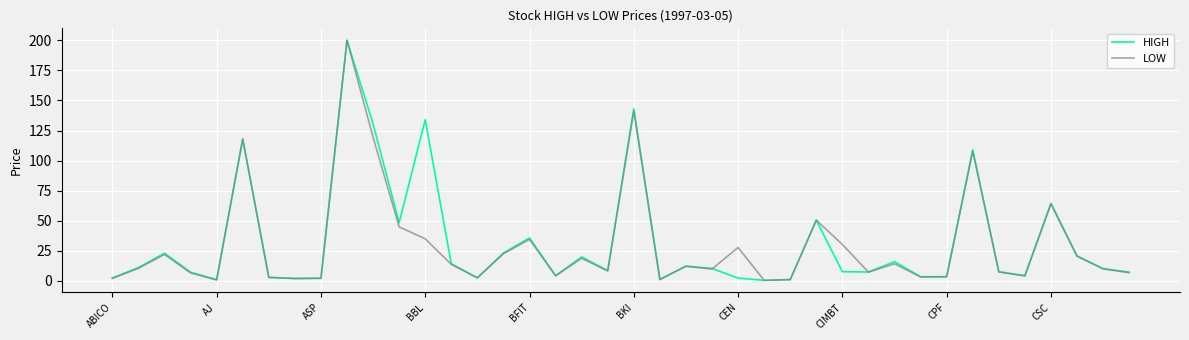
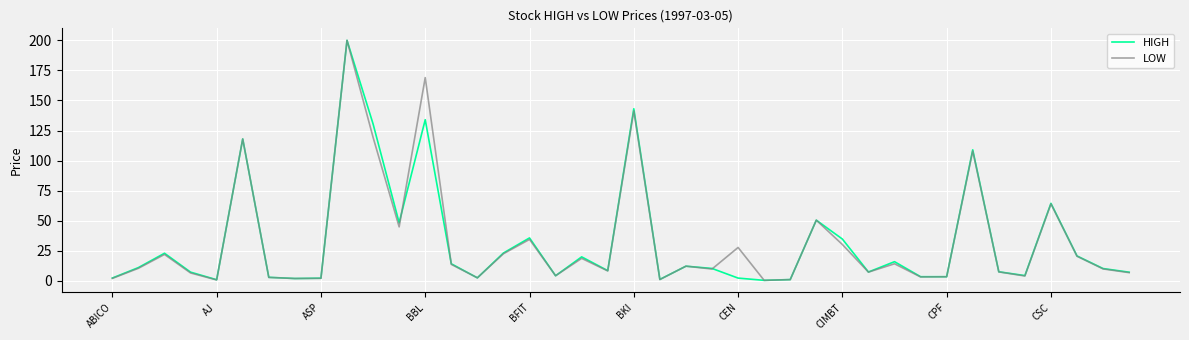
  {
    "HIGH": {
      "BBL": 134,
      "CEN": 2,
-     "CIMBT": 8
+     "CIMBT": 35
    },
    "LOW": {
-     "BBL": 35,
+     "BBL": 169,
      "CEN": 28,
      "CIMBT": 30
    }
  }
